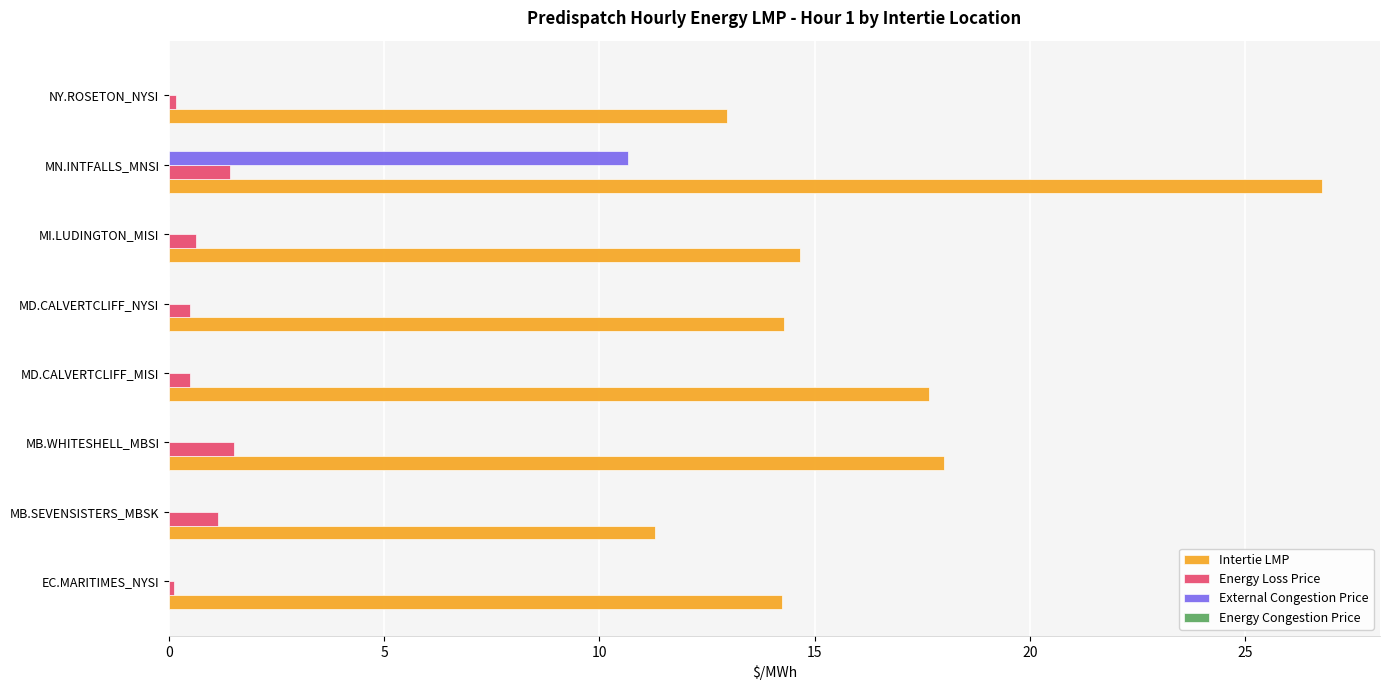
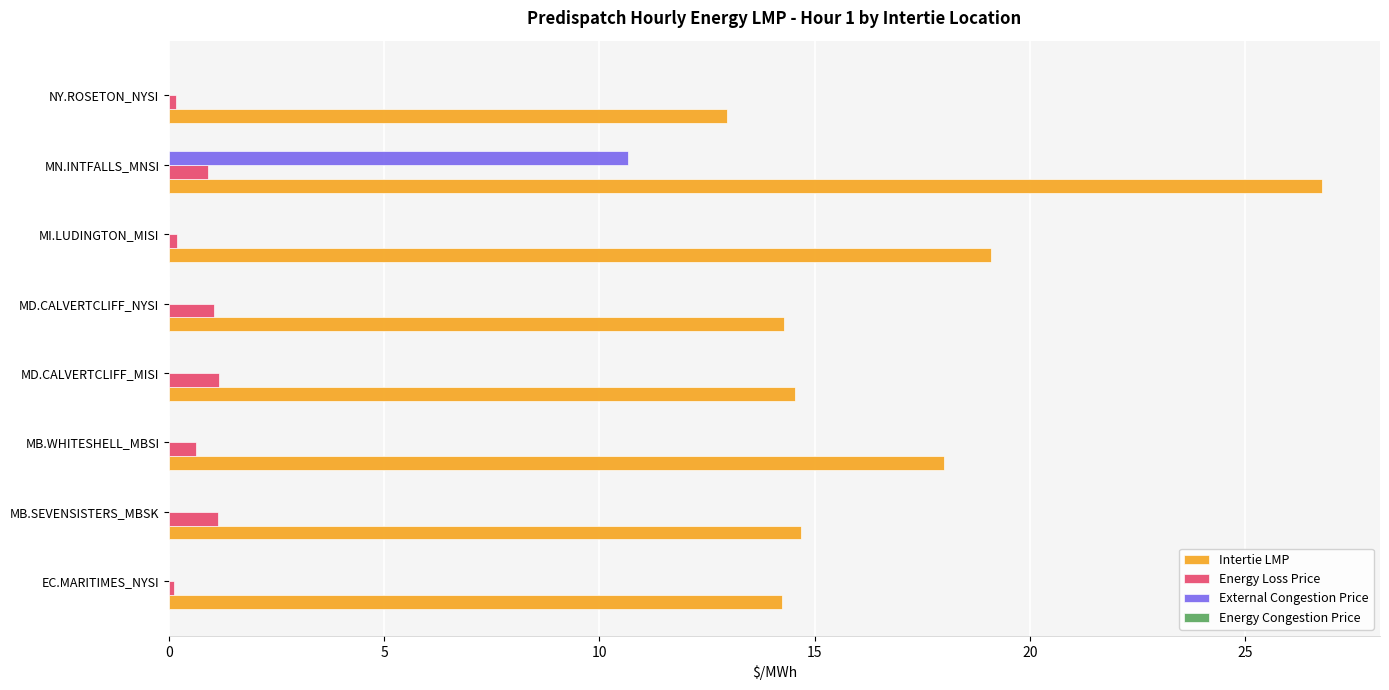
  {
    "Intertie LMP": {
      "NY.ROSETON_NYSI": 13.0,
      "MN.INTFALLS_MNSI": 26.8,
-     "MI.LUDINGTON_MISI": 14.7,
+     "MI.LUDINGTON_MISI": 19.1,
      "MD.CALVERTCLIFF_NYSI": 14.3,
-     "MD.CALVERTCLIFF_MISI": 17.7,
+     "MD.CALVERTCLIFF_MISI": 14.6,
      "MB.WHITESHELL_MBSI": 18.0,
-     "MB.SEVENSISTERS_MBSK": 11.3,
+     "MB.SEVENSISTERS_MBSK": 14.7,
      "EC.MARITIMES_NYSI": 14.2
    },
    "Energy Loss Price": {
      "NY.ROSETON_NYSI": 0.2,
-     "MN.INTFALLS_MNSI": 1.4,
-     "MI.LUDINGTON_MISI": 0.6,
-     "MD.CALVERTCLIFF_NYSI": 0.5,
-     "MD.CALVERTCLIFF_MISI": 0.5,
-     "MB.WHITESHELL_MBSI": 1.5,
+     "MN.INTFALLS_MNSI": 0.9,
+     "MI.LUDINGTON_MISI": 0.2,
+     "MD.CALVERTCLIFF_NYSI": 1.0,
+     "MD.CALVERTCLIFF_MISI": 1.2,
+     "MB.WHITESHELL_MBSI": 0.6,
      "MB.SEVENSISTERS_MBSK": 1.1,
      "EC.MARITIMES_NYSI": 0.1
    },
    "External Congestion Price": {
      "NY.ROSETON_NYSI": 0.0,
      "MN.INTFALLS_MNSI": 10.7,
      "MI.LUDINGTON_MISI": 0.0,
      "MD.CALVERTCLIFF_NYSI": 0.0,
      "MD.CALVERTCLIFF_MISI": 0.0,
      "MB.WHITESHELL_MBSI": 0.0,
      "MB.SEVENSISTERS_MBSK": 0.0,
      "EC.MARITIMES_NYSI": 0.0
    },
    "Energy Congestion Price": {
      "NY.ROSETON_NYSI": 0.0,
      "MN.INTFALLS_MNSI": 0.0,
      "MI.LUDINGTON_MISI": 0.0,
      "MD.CALVERTCLIFF_NYSI": 0.0,
      "MD.CALVERTCLIFF_MISI": 0.0,
      "MB.WHITESHELL_MBSI": 0.0,
      "MB.SEVENSISTERS_MBSK": 0.0,
      "EC.MARITIMES_NYSI": 0.0
    }
  }
